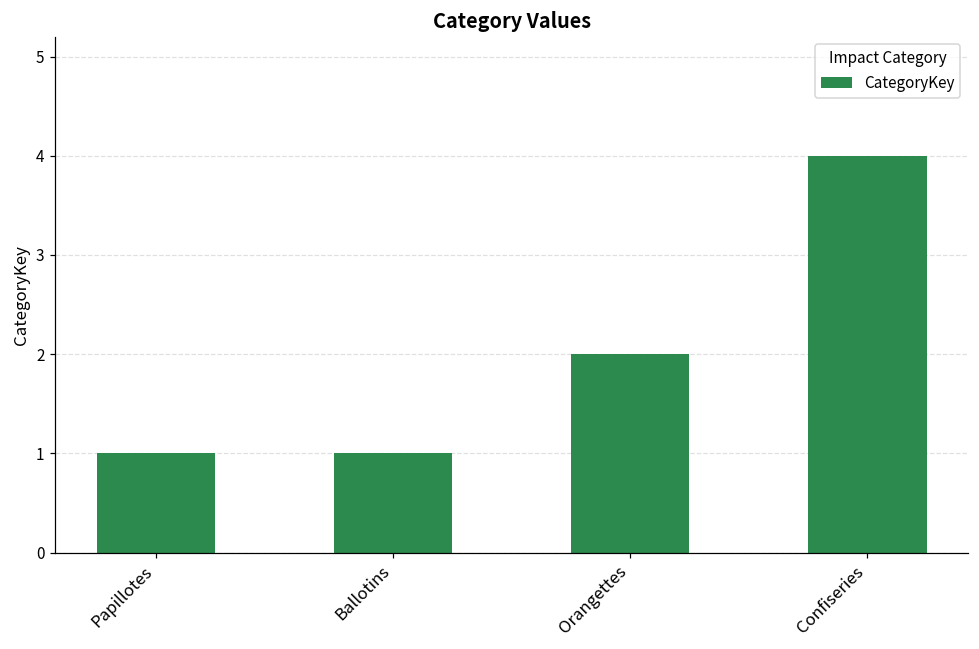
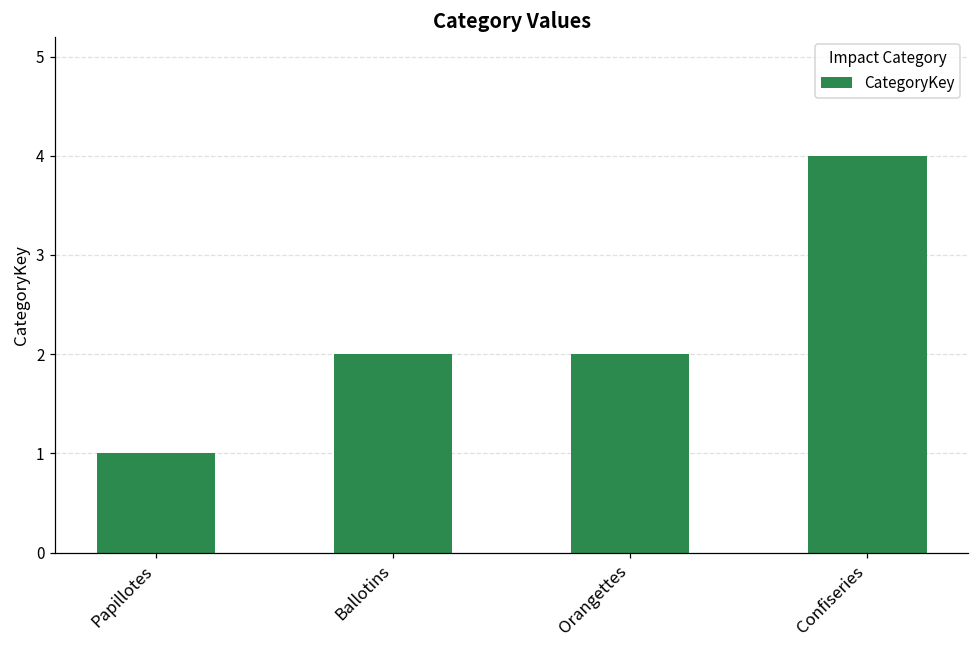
  {
    "Papillotes": 1,
-   "Ballotins": 1,
+   "Ballotins": 2,
    "Orangettes": 2,
    "Confiseries": 4
  }
